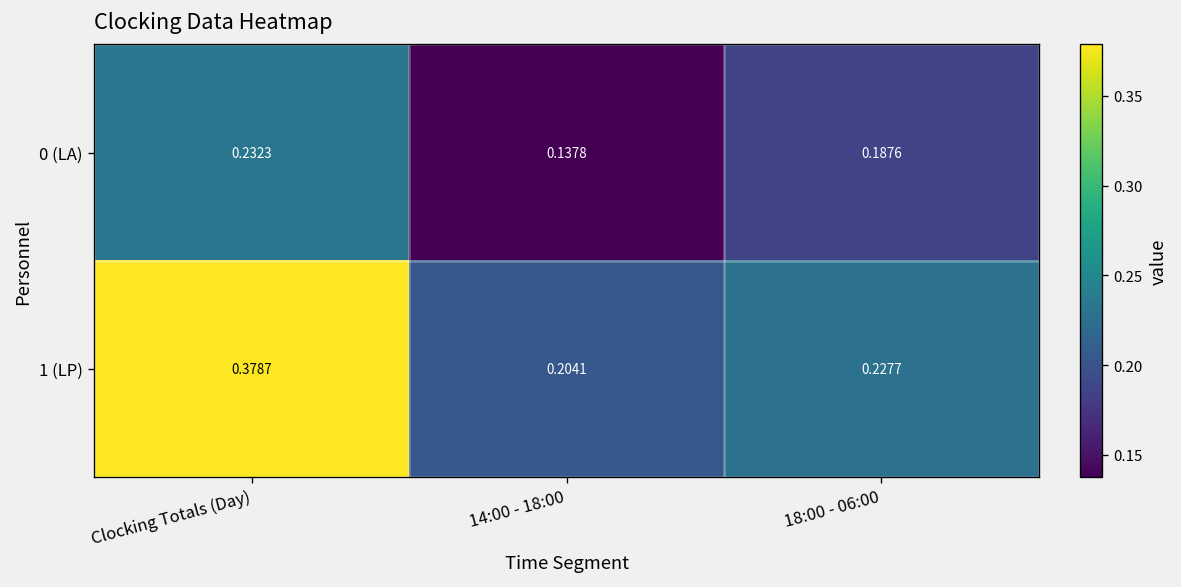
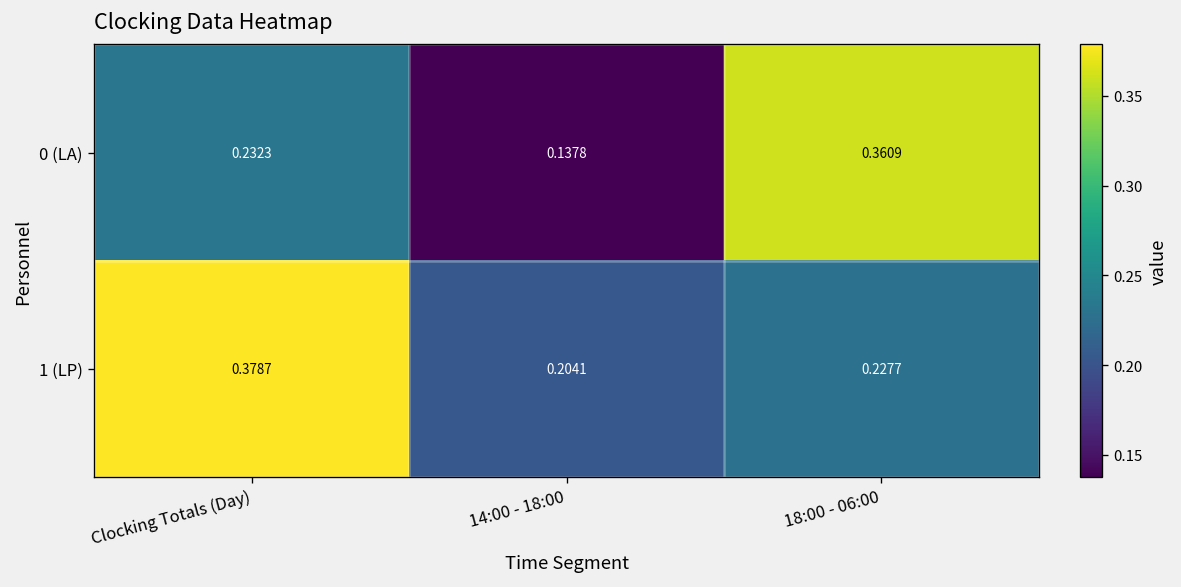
  {
    "0 (LA)": {
      "Clocking Totals (Day)": 0.2323,
      "14:00 - 18:00": 0.1378,
-     "18:00 - 06:00": 0.1876
+     "18:00 - 06:00": 0.3609
    },
    "1 (LP)": {
      "Clocking Totals (Day)": 0.3787,
      "14:00 - 18:00": 0.2041,
      "18:00 - 06:00": 0.2277
    }
  }
